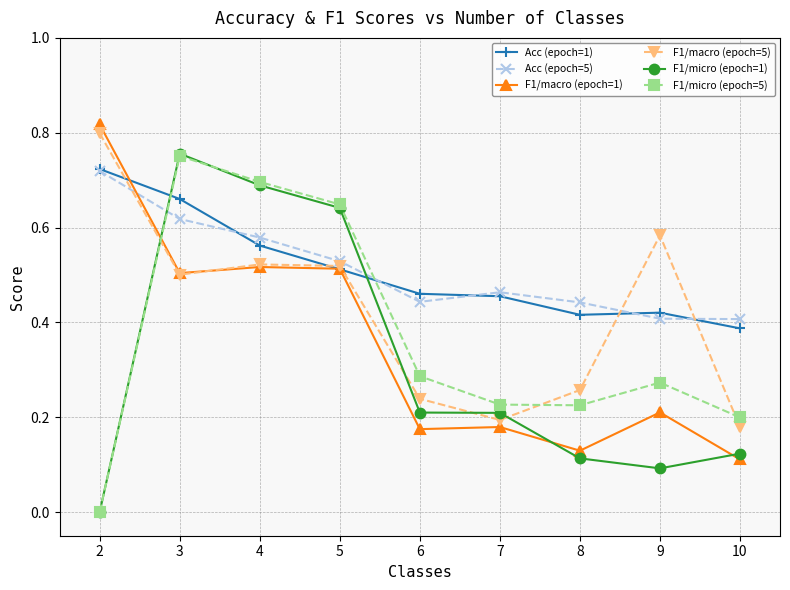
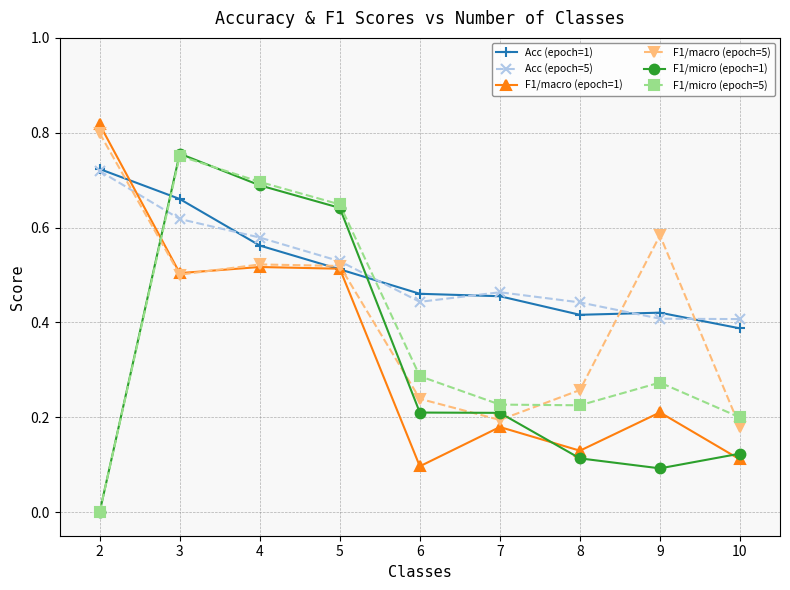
  {
    "Acc (epoch=1)": {
      "3": 0.66,
      "4": 0.56,
      "6": 0.46,
      "7": 0.46,
      "8": 0.42,
      "9": 0.42,
      "10": 0.39
    },
    "Acc (epoch=5)": {
      "3": 0.62,
      "4": 0.58,
      "5": 0.53,
      "6": 0.44,
      "7": 0.46,
      "8": 0.44,
      "9": 0.41,
      "10": 0.41
    },
    "F1/macro (epoch=1)": {
      "2": 0.82,
      "4": 0.52,
-     "6": 0.17,
+     "6": 0.10,
      "7": 0.18,
      "8": 0.13,
      "9": 0.21,
      "10": 0.11
    },
    "F1/macro (epoch=5)": {
      "2": 0.80,
      "4": 0.52,
      "5": 0.52,
      "6": 0.24,
      "7": 0.19,
      "8": 0.26,
      "9": 0.58,
      "10": 0.18
    },
    "F1/micro (epoch=1)": {
      "4": 0.69,
      "5": 0.64,
      "6": 0.21,
      "7": 0.21,
      "8": 0.11,
      "9": 0.09,
      "10": 0.12
    },
    "F1/micro (epoch=5)": {
      "4": 0.70,
      "5": 0.65,
      "6": 0.29,
      "7": 0.23,
      "8": 0.23,
      "9": 0.27,
      "10": 0.20
    }
  }
